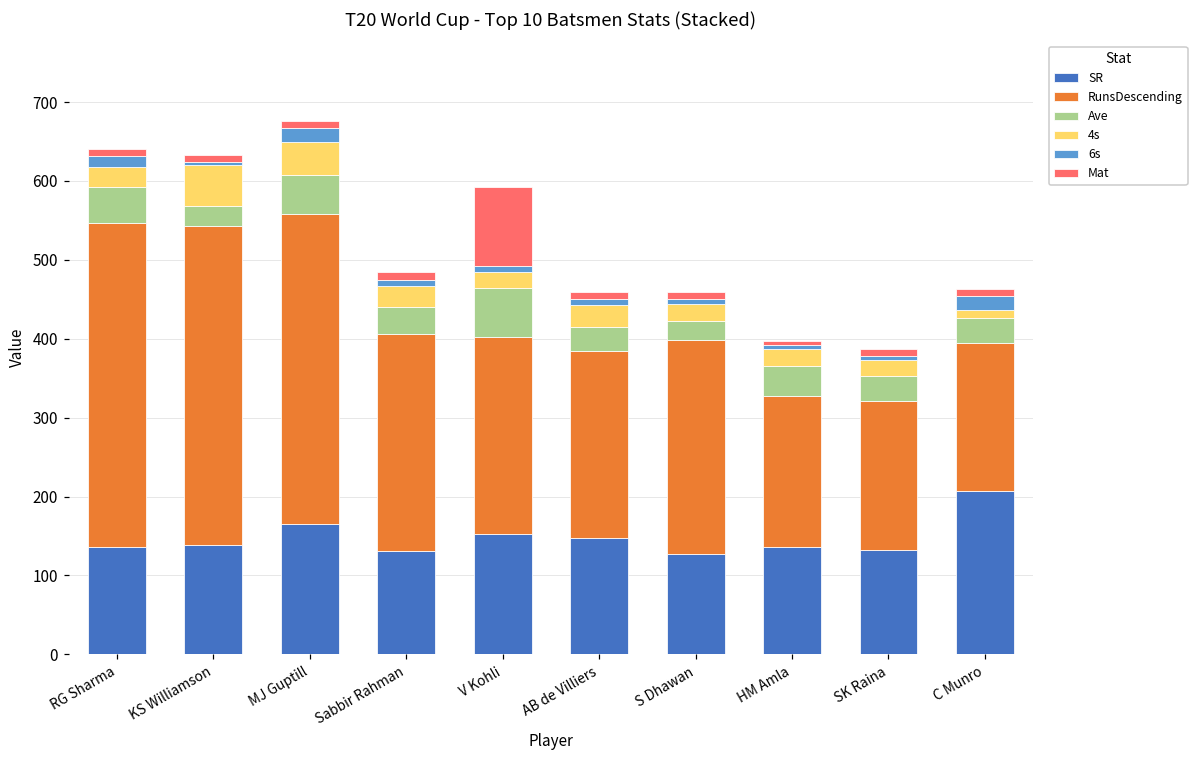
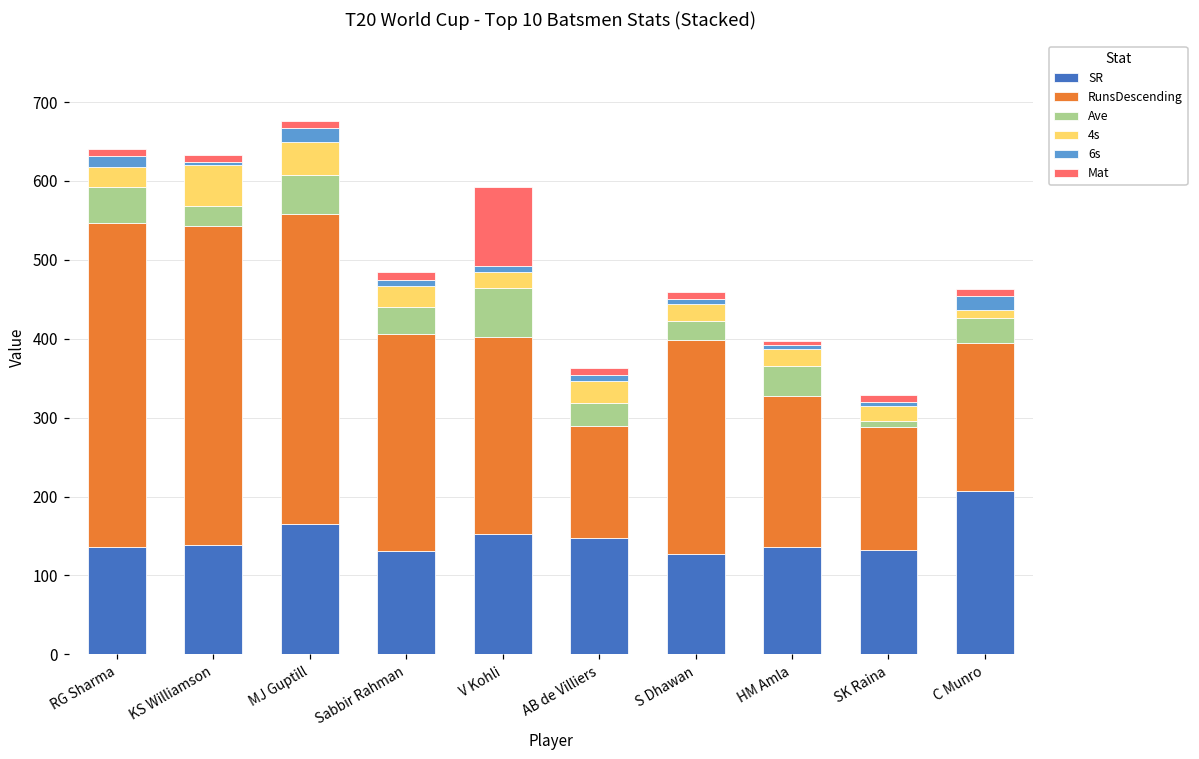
  {
    "RunsDescending": {
      "RG Sharma": 410,
      "KS Williamson": 400,
      "MJ Guptill": 390,
      "Sabbir Rahman": 280,
      "V Kohli": 250,
-     "AB de Villiers": 240,
+     "AB de Villiers": 140,
      "S Dhawan": 270,
      "HM Amla": 190,
-     "SK Raina": 190,
+     "SK Raina": 160,
      "C Munro": 190
    },
    "Ave": {
      "RG Sharma": 50,
      "KS Williamson": 30,
      "MJ Guptill": 50,
      "Sabbir Rahman": 30,
      "V Kohli": 60,
      "AB de Villiers": 30,
      "S Dhawan": 20,
      "HM Amla": 40,
-     "SK Raina": 30,
+     "SK Raina": 10,
      "C Munro": 30
    },
    "4s": {
      "RG Sharma": 30,
      "KS Williamson": 50,
      "MJ Guptill": 40,
      "Sabbir Rahman": 30,
      "V Kohli": 20,
      "AB de Villiers": 30,
      "S Dhawan": 20,
      "HM Amla": 20,
      "SK Raina": 20,
      "C Munro": 10
    },
    "Mat": {
      "RG Sharma": 10,
      "KS Williamson": 10,
      "MJ Guptill": 10,
      "Sabbir Rahman": 10,
      "V Kohli": 100,
      "AB de Villiers": 10,
      "S Dhawan": 10,
      "HM Amla": 10,
      "SK Raina": 10,
      "C Munro": 10
    }
  }
